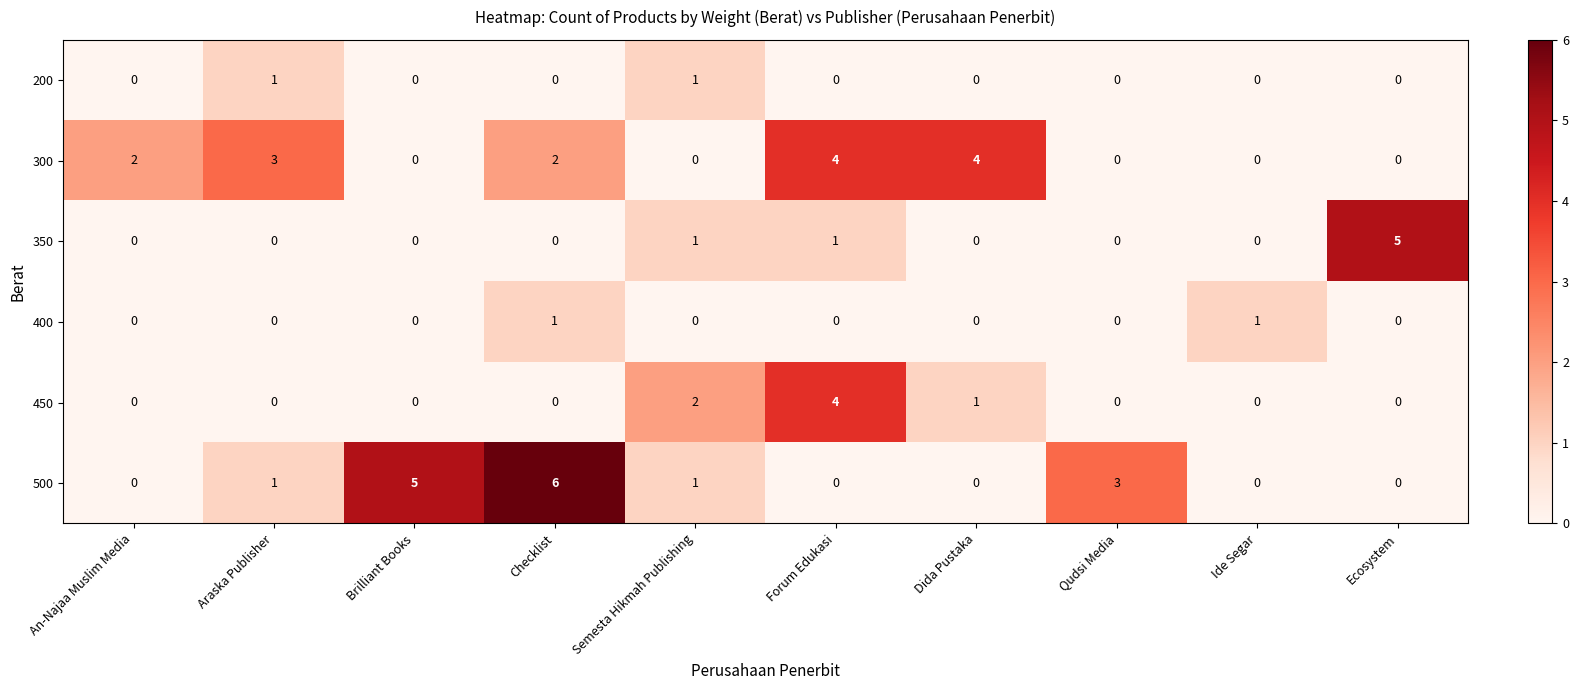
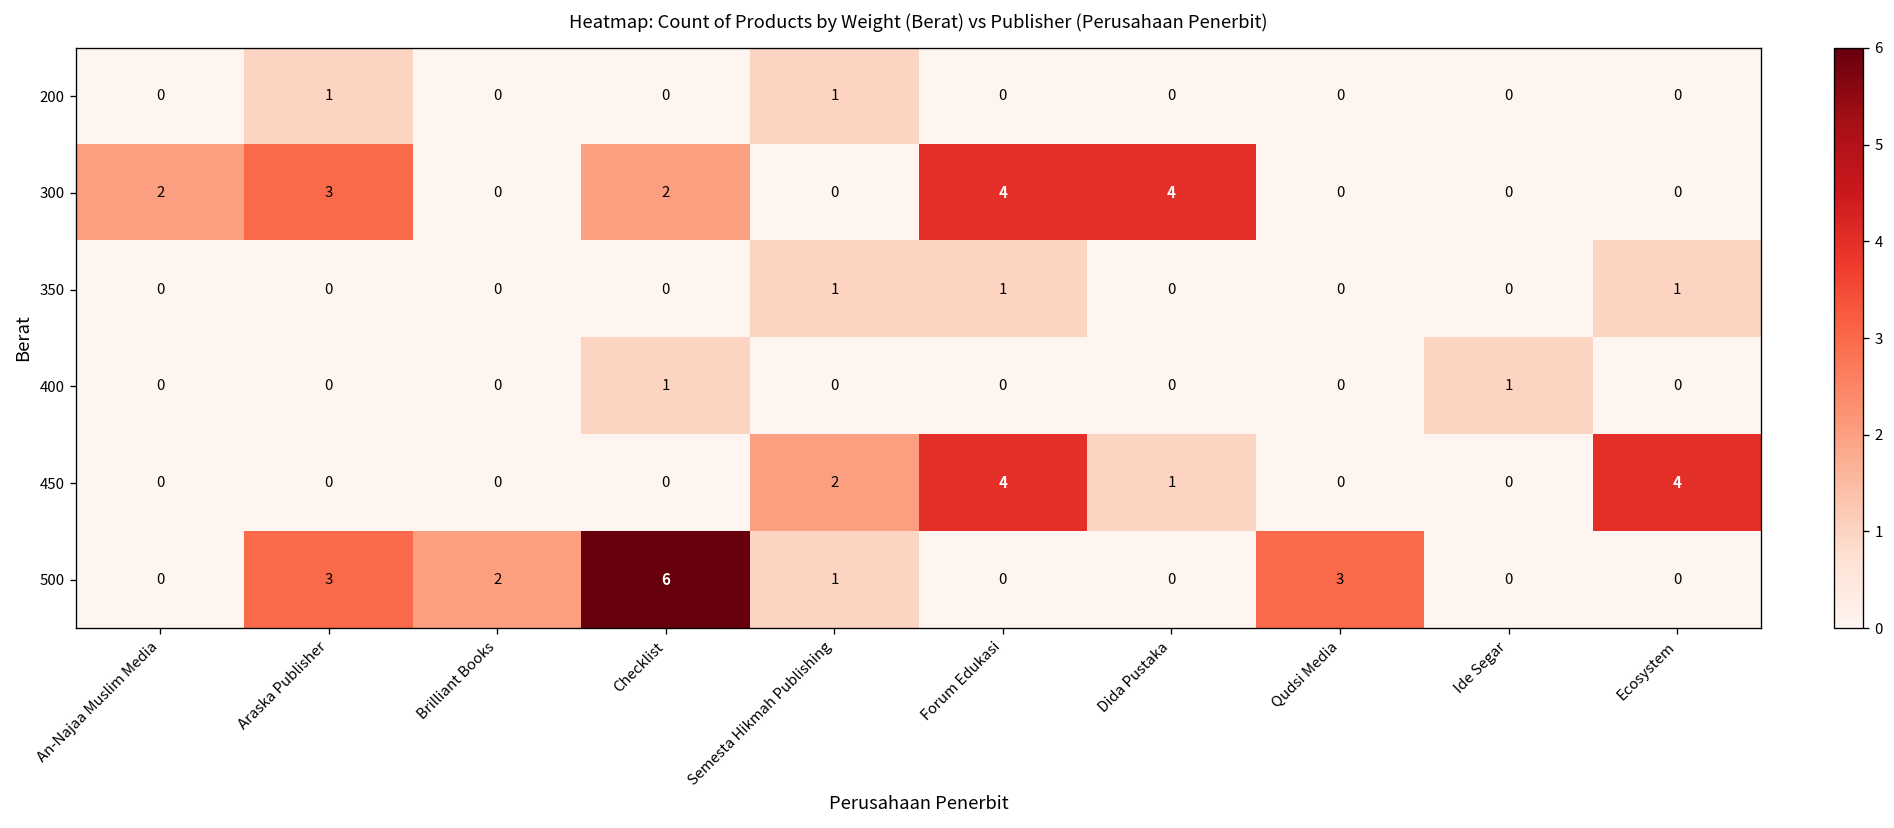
  {
    "200": {
      "An-Najaa Muslim Media": 0,
      "Araska Publisher": 1,
      "Brilliant Books": 0,
      "Checklist": 0,
      "Semesta Hikmah Publishing": 1,
      "Forum Edukasi": 0,
      "Dida Pustaka": 0,
      "Qudsi Media": 0,
      "Ide Segar": 0,
      "Ecosystem": 0
    },
    "300": {
      "An-Najaa Muslim Media": 2,
      "Araska Publisher": 3,
      "Brilliant Books": 0,
      "Checklist": 2,
      "Semesta Hikmah Publishing": 0,
      "Forum Edukasi": 4,
      "Dida Pustaka": 4,
      "Qudsi Media": 0,
      "Ide Segar": 0,
      "Ecosystem": 0
    },
    "350": {
      "An-Najaa Muslim Media": 0,
      "Araska Publisher": 0,
      "Brilliant Books": 0,
      "Checklist": 0,
      "Semesta Hikmah Publishing": 1,
      "Forum Edukasi": 1,
      "Dida Pustaka": 0,
      "Qudsi Media": 0,
      "Ide Segar": 0,
-     "Ecosystem": 5
+     "Ecosystem": 1
    },
    "400": {
      "An-Najaa Muslim Media": 0,
      "Araska Publisher": 0,
      "Brilliant Books": 0,
      "Checklist": 1,
      "Semesta Hikmah Publishing": 0,
      "Forum Edukasi": 0,
      "Dida Pustaka": 0,
      "Qudsi Media": 0,
      "Ide Segar": 1,
      "Ecosystem": 0
    },
    "450": {
      "An-Najaa Muslim Media": 0,
      "Araska Publisher": 0,
      "Brilliant Books": 0,
      "Checklist": 0,
      "Semesta Hikmah Publishing": 2,
      "Forum Edukasi": 4,
      "Dida Pustaka": 1,
      "Qudsi Media": 0,
      "Ide Segar": 0,
-     "Ecosystem": 0
+     "Ecosystem": 4
    },
    "500": {
      "An-Najaa Muslim Media": 0,
-     "Araska Publisher": 1,
-     "Brilliant Books": 5,
+     "Araska Publisher": 3,
+     "Brilliant Books": 2,
      "Checklist": 6,
      "Semesta Hikmah Publishing": 1,
      "Forum Edukasi": 0,
      "Dida Pustaka": 0,
      "Qudsi Media": 3,
      "Ide Segar": 0,
      "Ecosystem": 0
    }
  }
